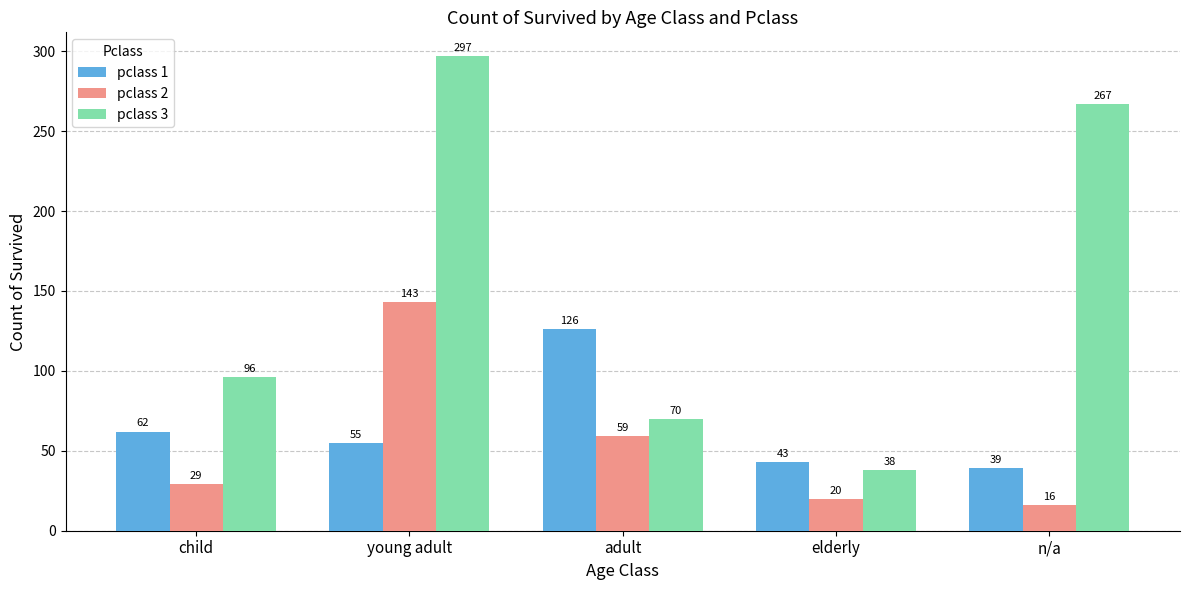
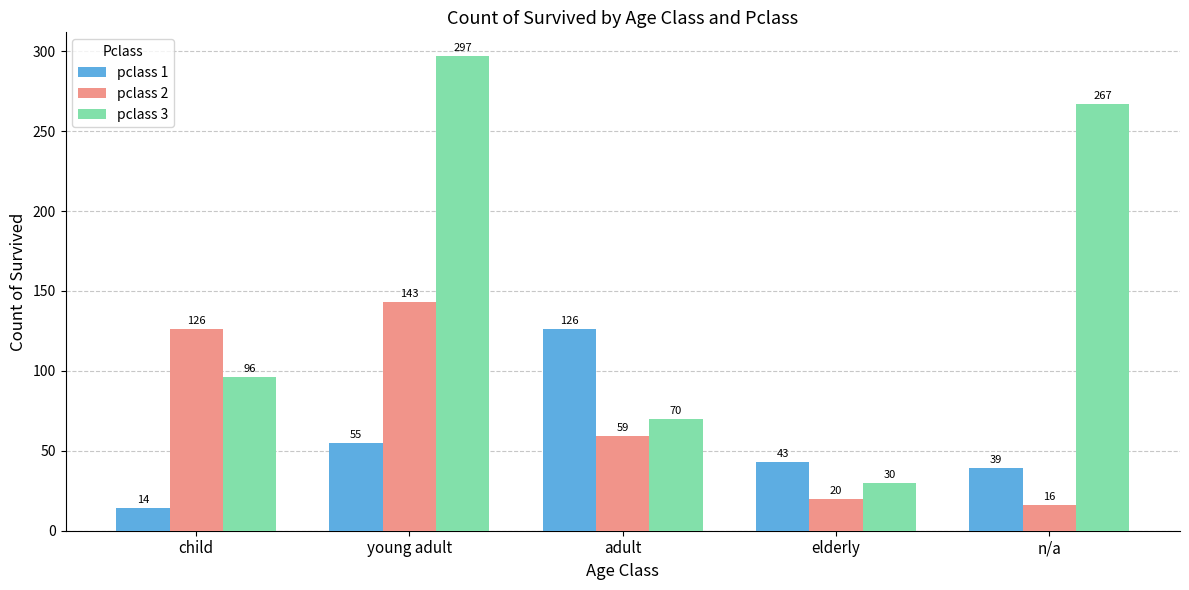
  {
    "pclass 1": {
-     "child": 62,
+     "child": 14,
      "young adult": 55,
      "adult": 126,
      "elderly": 43,
      "n/a": 39
    },
    "pclass 2": {
-     "child": 29,
+     "child": 126,
      "young adult": 143,
      "adult": 59,
      "elderly": 20,
      "n/a": 16
    },
    "pclass 3": {
      "child": 96,
      "young adult": 297,
      "adult": 70,
-     "elderly": 38,
+     "elderly": 30,
      "n/a": 267
    }
  }
